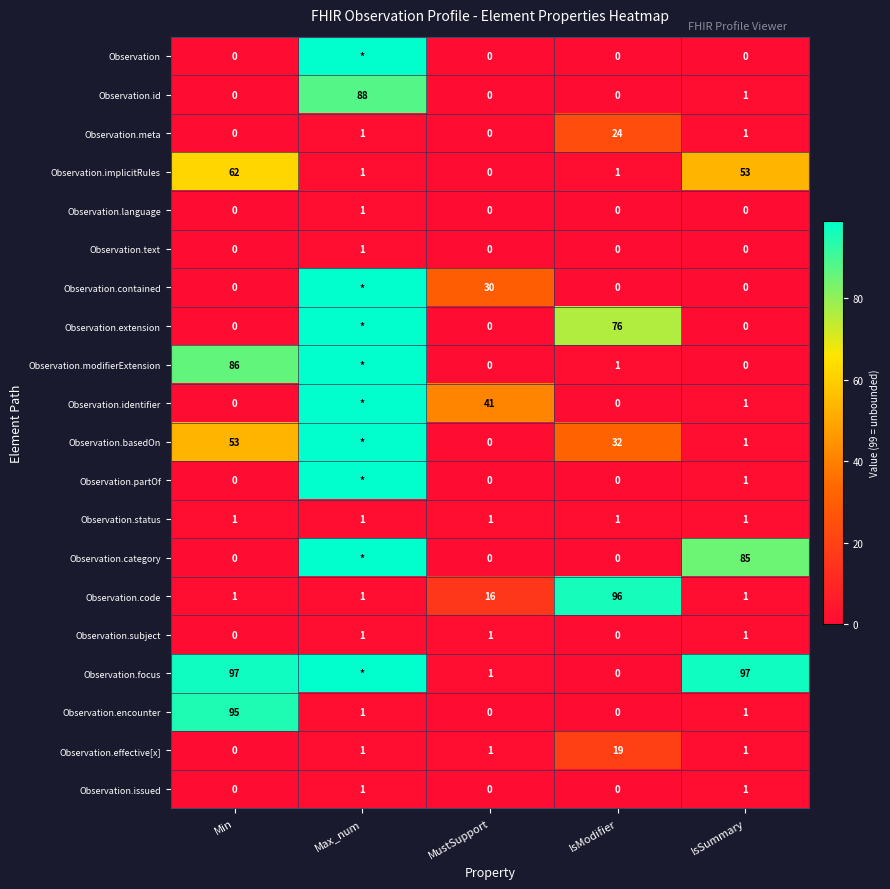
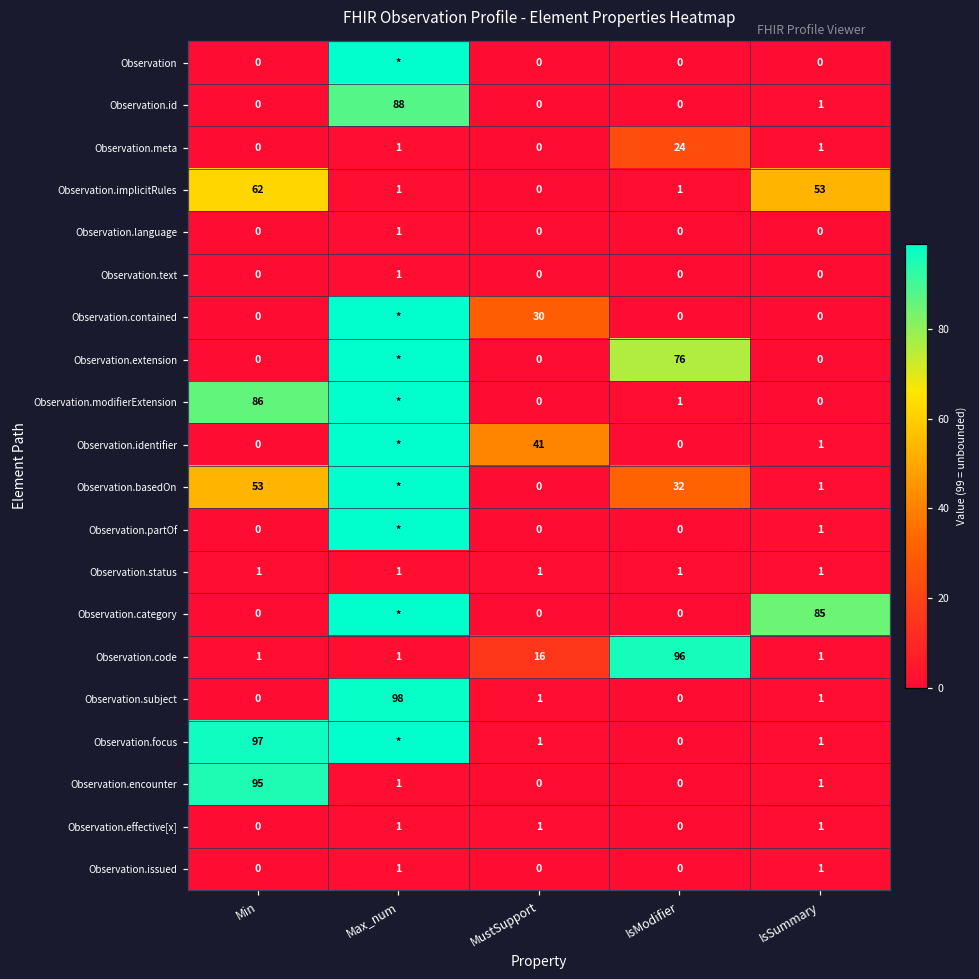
  {
    "Observation": {
      "Min": 0,
      "MustSupport": 0,
      "IsModifier": 0,
      "IsSummary": 0
    },
    "Observation.id": {
      "Min": 0,
      "Max_num": 88,
      "MustSupport": 0,
      "IsModifier": 0,
      "IsSummary": 1
    },
    "Observation.meta": {
      "Min": 0,
      "Max_num": 1,
      "MustSupport": 0,
      "IsModifier": 24,
      "IsSummary": 1
    },
    "Observation.implicitRules": {
      "Min": 62,
      "Max_num": 1,
      "MustSupport": 0,
      "IsModifier": 1,
      "IsSummary": 53
    },
    "Observation.language": {
      "Min": 0,
      "Max_num": 1,
      "MustSupport": 0,
      "IsModifier": 0,
      "IsSummary": 0
    },
    "Observation.text": {
      "Min": 0,
      "Max_num": 1,
      "MustSupport": 0,
      "IsModifier": 0,
      "IsSummary": 0
    },
    "Observation.contained": {
      "Min": 0,
      "MustSupport": 30,
      "IsModifier": 0,
      "IsSummary": 0
    },
    "Observation.extension": {
      "Min": 0,
      "MustSupport": 0,
      "IsModifier": 76,
      "IsSummary": 0
    },
    "Observation.modifierExtension": {
      "Min": 86,
      "MustSupport": 0,
      "IsModifier": 1,
      "IsSummary": 0
    },
    "Observation.identifier": {
      "Min": 0,
      "MustSupport": 41,
      "IsModifier": 0,
      "IsSummary": 1
    },
    "Observation.basedOn": {
      "Min": 53,
      "MustSupport": 0,
      "IsModifier": 32,
      "IsSummary": 1
    },
    "Observation.partOf": {
      "Min": 0,
      "MustSupport": 0,
      "IsModifier": 0,
      "IsSummary": 1
    },
    "Observation.status": {
      "Min": 1,
      "Max_num": 1,
      "MustSupport": 1,
      "IsModifier": 1,
      "IsSummary": 1
    },
    "Observation.category": {
      "Min": 0,
      "MustSupport": 0,
      "IsModifier": 0,
      "IsSummary": 85
    },
    "Observation.code": {
      "Min": 1,
      "Max_num": 1,
      "MustSupport": 16,
      "IsModifier": 96,
      "IsSummary": 1
    },
    "Observation.subject": {
      "Min": 0,
-     "Max_num": 1,
+     "Max_num": 98,
      "MustSupport": 1,
      "IsModifier": 0,
      "IsSummary": 1
    },
    "Observation.focus": {
      "Min": 97,
      "MustSupport": 1,
      "IsModifier": 0,
-     "IsSummary": 97
+     "IsSummary": 1
    },
    "Observation.encounter": {
      "Min": 95,
      "Max_num": 1,
      "MustSupport": 0,
      "IsModifier": 0,
      "IsSummary": 1
    },
    "Observation.effective[x]": {
      "Min": 0,
      "Max_num": 1,
      "MustSupport": 1,
-     "IsModifier": 19,
+     "IsModifier": 0,
      "IsSummary": 1
    },
    "Observation.issued": {
      "Min": 0,
      "Max_num": 1,
      "MustSupport": 0,
      "IsModifier": 0,
      "IsSummary": 1
    }
  }
